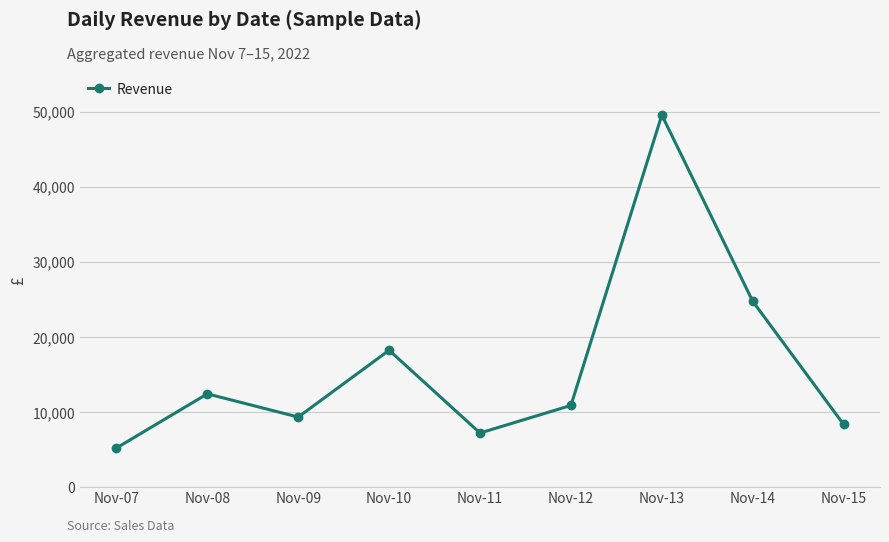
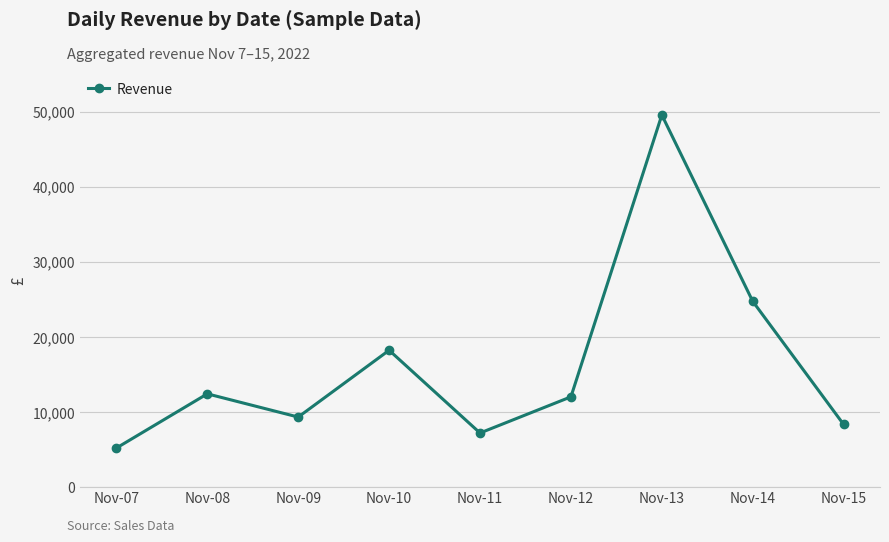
  {
    "Nov-07": "5,000",
    "Nov-08": "12,000",
    "Nov-09": "9,000",
    "Nov-10": "18,000",
    "Nov-11": "7,000",
-   "Nov-12": "11,000",
+   "Nov-12": "12,000",
    "Nov-13": "50,000",
    "Nov-14": "25,000",
    "Nov-15": "8,000"
  }
